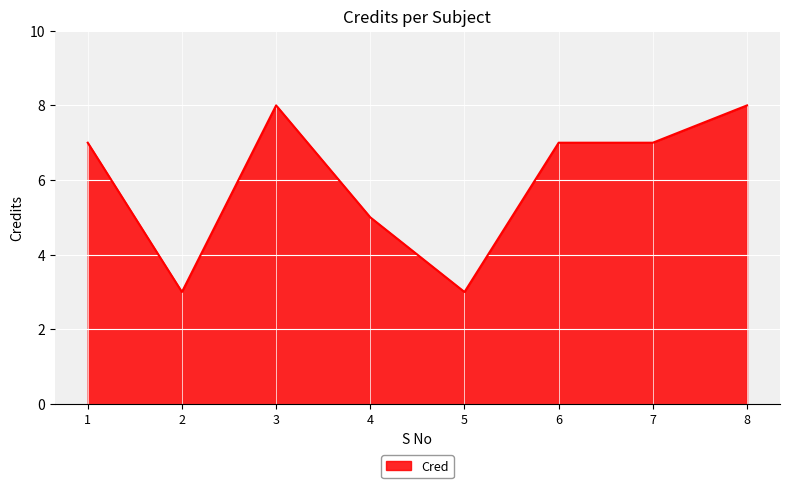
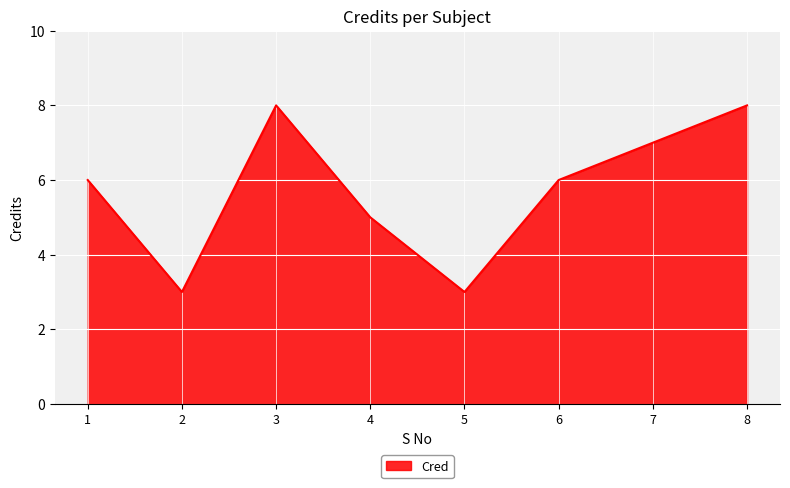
  {
-   "1": 7,
+   "1": 6,
    "2": 3,
    "3": 8,
    "4": 5,
    "5": 3,
-   "6": 7,
+   "6": 6,
    "7": 7,
    "8": 8
  }
